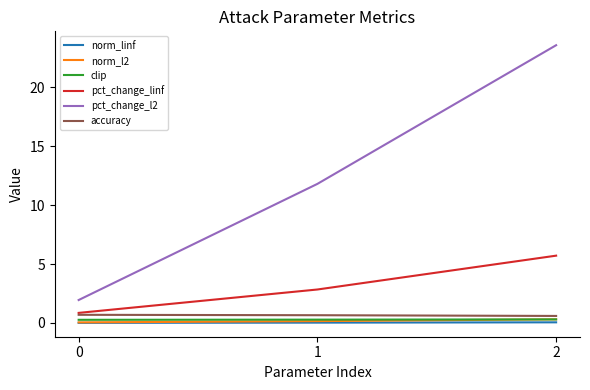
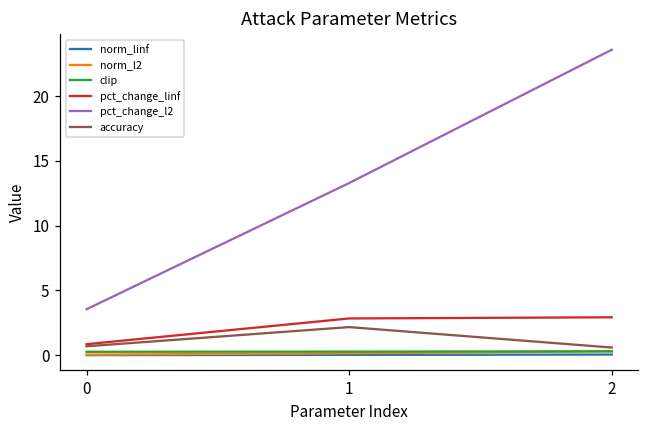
  {
    "norm_linf": {
      "2": 0.1
    },
    "clip": {
      "0": 0.3
    },
    "pct_change_linf": {
      "1": 2.8,
-     "2": 5.7
+     "2": 2.9
    },
    "pct_change_l2": {
-     "0": 1.9,
-     "1": 11.8,
+     "0": 3.5,
+     "1": 13.3,
      "2": 23.6
    },
    "accuracy": {
-     "1": 0.7,
+     "1": 2.2,
      "2": 0.6
    }
  }
